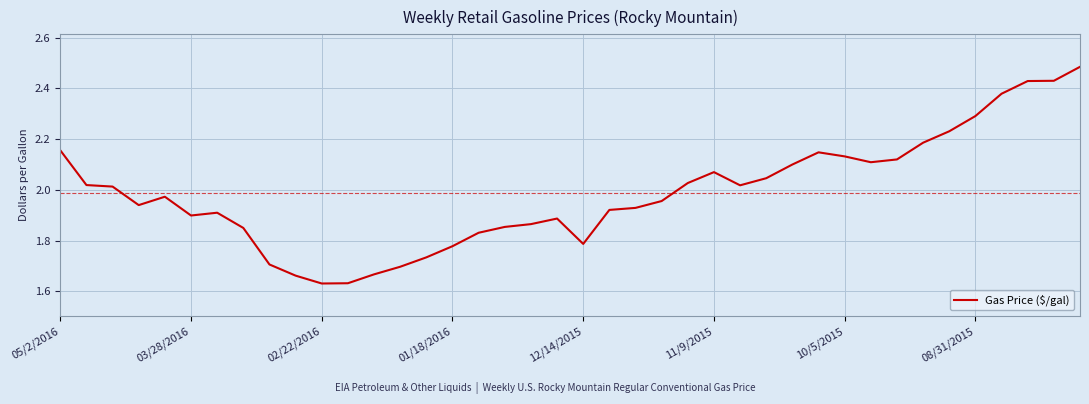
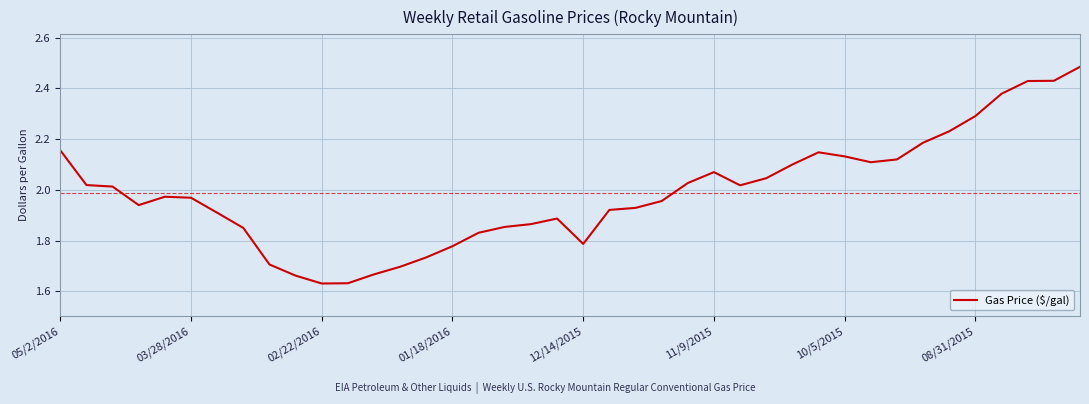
  {
    "05/2/2016": 2.16,
-   "03/28/2016": 1.90,
+   "03/28/2016": 1.97,
    "02/22/2016": 1.63,
    "01/18/2016": 1.78,
    "12/14/2015": 1.79,
    "11/9/2015": 2.07,
    "10/5/2015": 2.13,
    "08/31/2015": 2.29
  }
